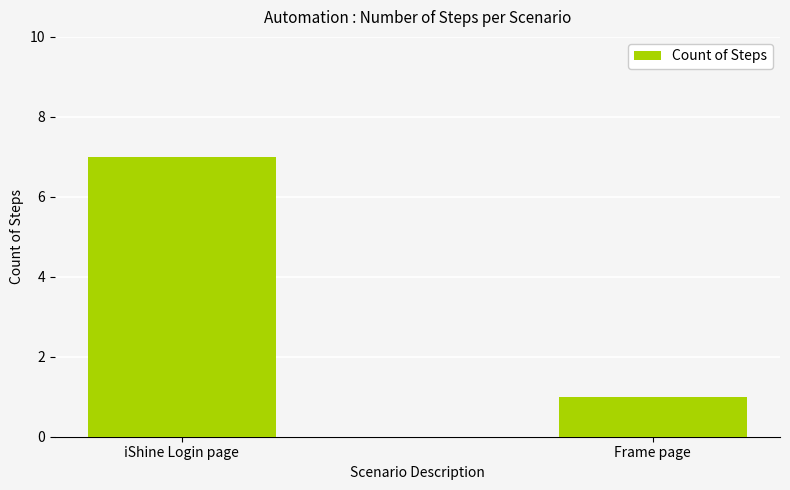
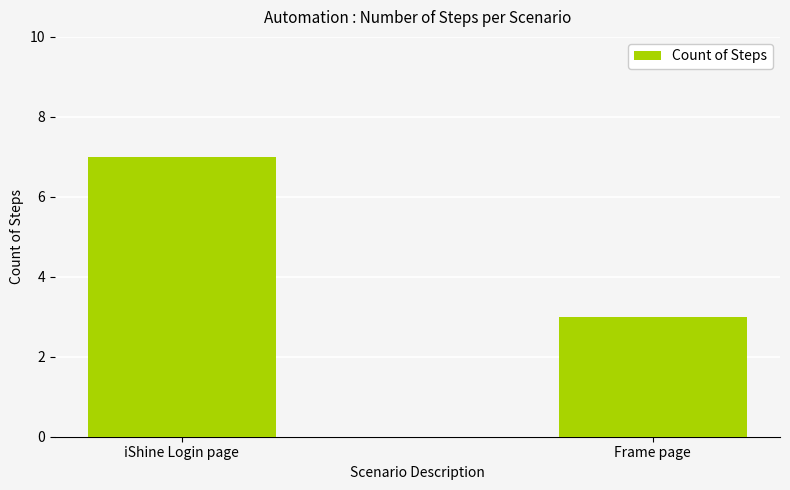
  {
    "iShine Login page": 7,
-   "Frame page": 1
+   "Frame page": 3
  }
